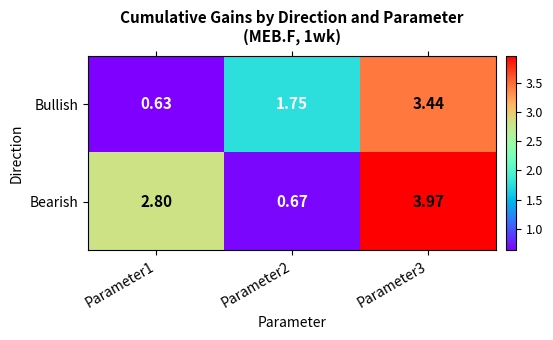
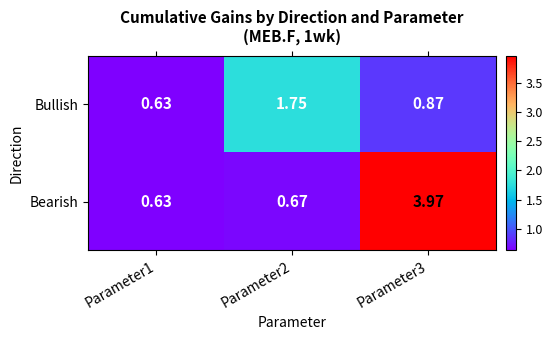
  {
    "Bullish": {
      "Parameter1": 0.63,
      "Parameter2": 1.75,
-     "Parameter3": 3.44
+     "Parameter3": 0.87
    },
    "Bearish": {
-     "Parameter1": 2.80,
+     "Parameter1": 0.63,
      "Parameter2": 0.67,
      "Parameter3": 3.97
    }
  }
